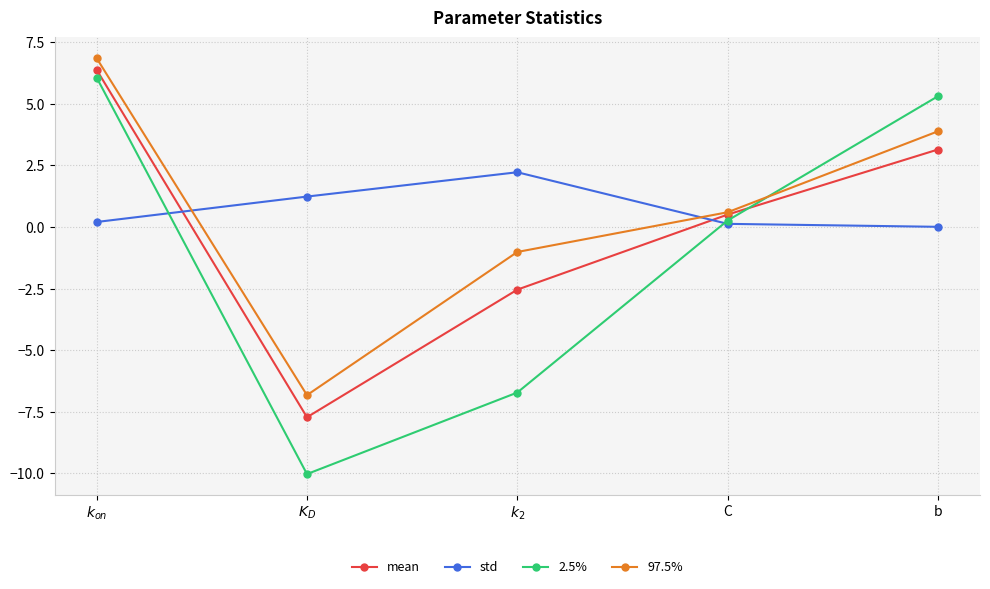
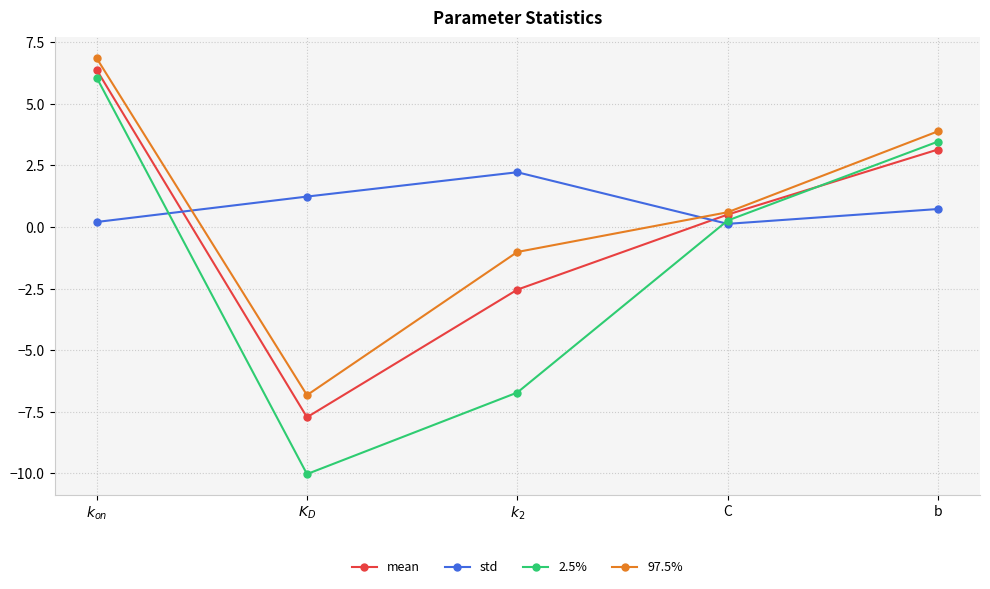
  {
    "mean": {
      "b": 3.1
    },
    "std": {
      "C": 0.1,
-     "b": 0.0
+     "b": 0.7
    },
    "2.5%": {
      "C": 0.3,
-     "b": 5.3
+     "b": 3.5
    },
    "97.5%": {
      "b": 3.9
    }
  }
